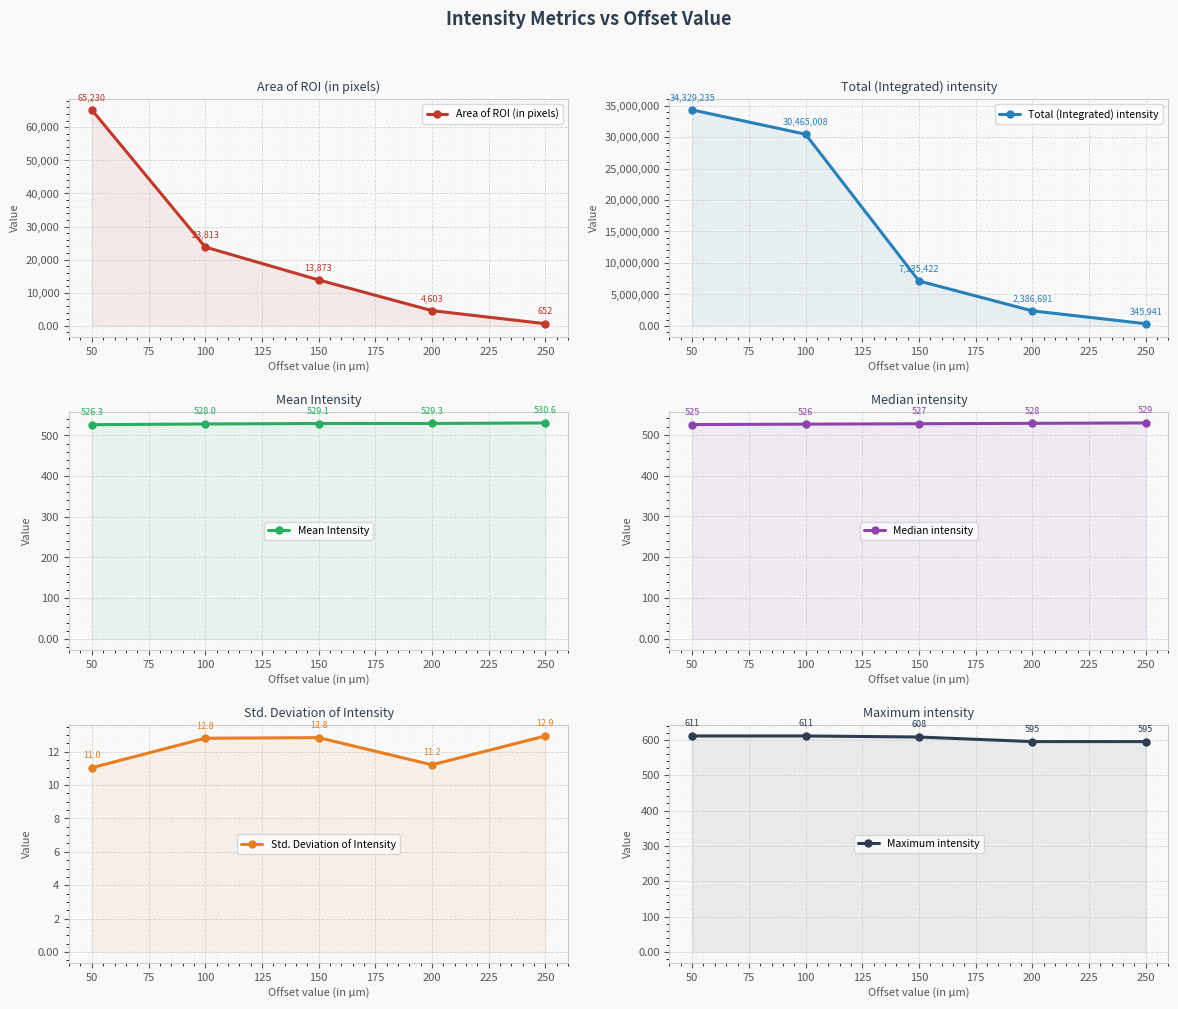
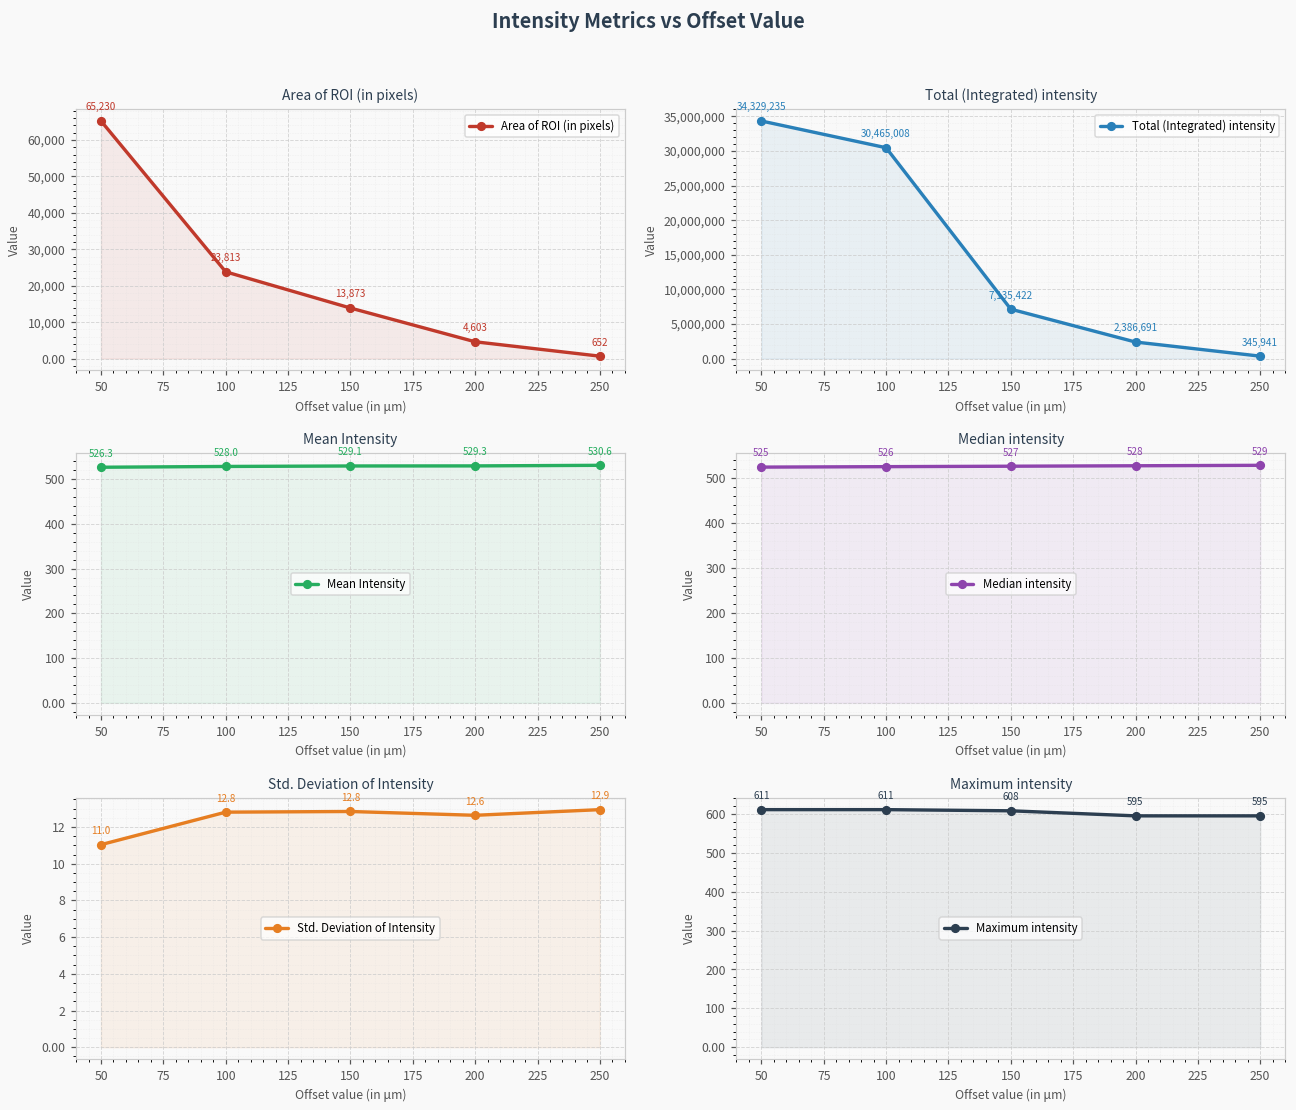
  {
    "Area of ROI (in pixels)": {
      "50": "65,230",
      "100": "23,813",
      "150": "13,873",
      "200": "4,603",
      "250": "652"
    },
    "Total (Integrated) intensity": {
      "50": "34,329,235",
      "100": "30,465,008",
      "150": "7,135,422",
      "200": "2,386,691",
      "250": "345,941"
    },
    "Mean Intensity": {
      "50": "526.3",
      "100": "528.0",
      "150": "529.1",
      "200": "529.3",
      "250": "530.6"
    },
    "Median intensity": {
      "50": "525",
      "100": "526",
      "150": "527",
      "200": "528",
      "250": "529"
    },
    "Std. Deviation of Intensity": {
      "50": "11.0",
      "100": "12.8",
      "150": "12.8",
-     "200": "11.2",
+     "200": "12.6",
      "250": "12.9"
    },
    "Maximum intensity": {
      "50": "611",
      "100": "611",
      "150": "608",
      "200": "595",
      "250": "595"
    }
  }
